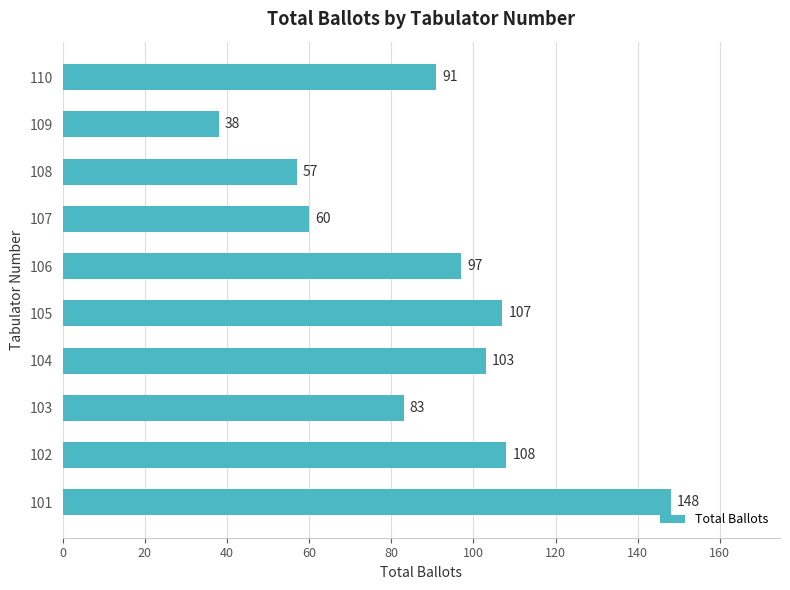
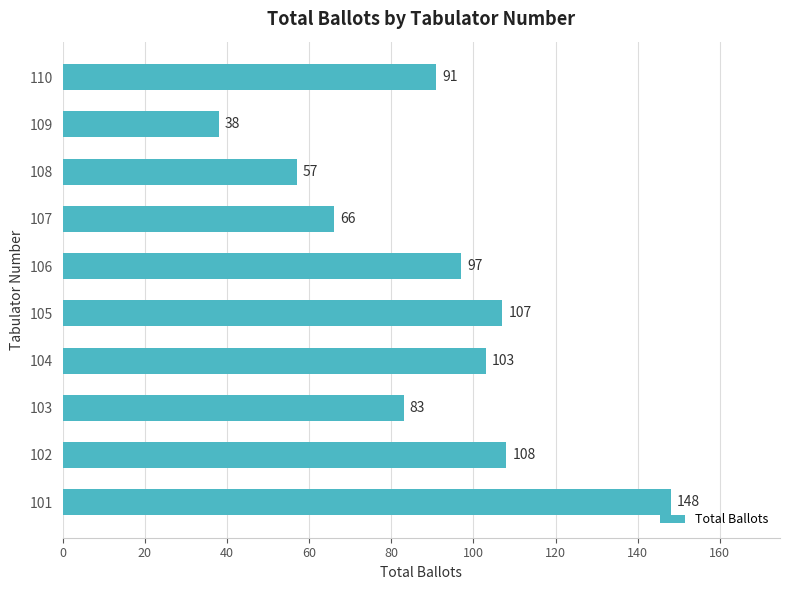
  {
    "110": 91,
    "109": 38,
    "108": 57,
-   "107": 60,
+   "107": 66,
    "106": 97,
    "105": 107,
    "104": 103,
    "103": 83,
    "102": 108,
    "101": 148
  }
